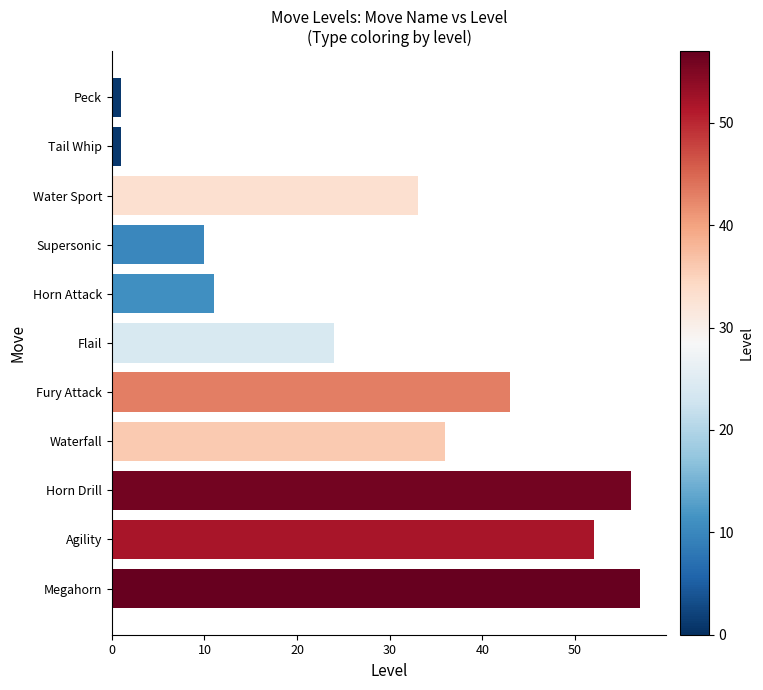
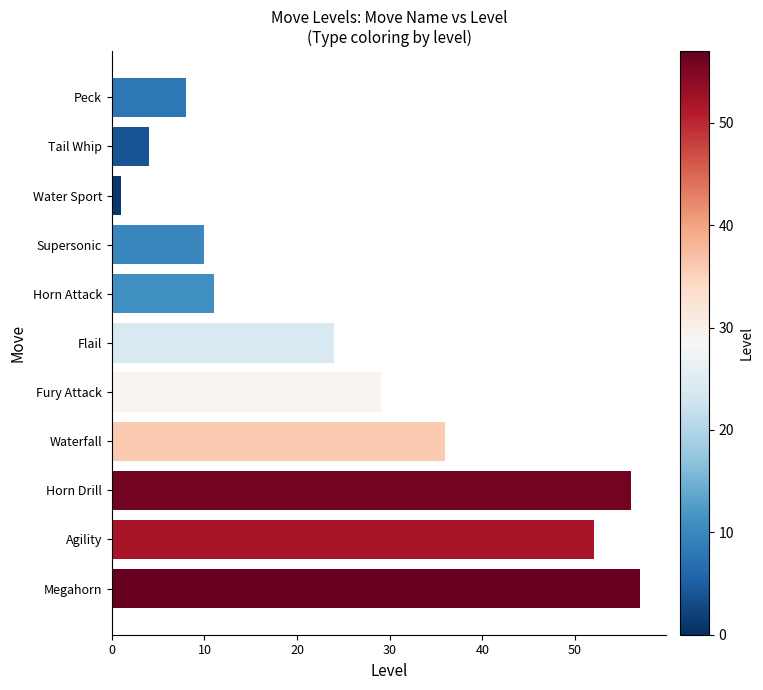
  {
-   "Peck": 1,
-   "Tail Whip": 1,
-   "Water Sport": 33,
+   "Peck": 8,
+   "Tail Whip": 4,
+   "Water Sport": 1,
    "Supersonic": 10,
    "Horn Attack": 11,
    "Flail": 24,
-   "Fury Attack": 43,
+   "Fury Attack": 29,
    "Waterfall": 36,
    "Horn Drill": 56,
    "Agility": 52,
    "Megahorn": 57
  }
